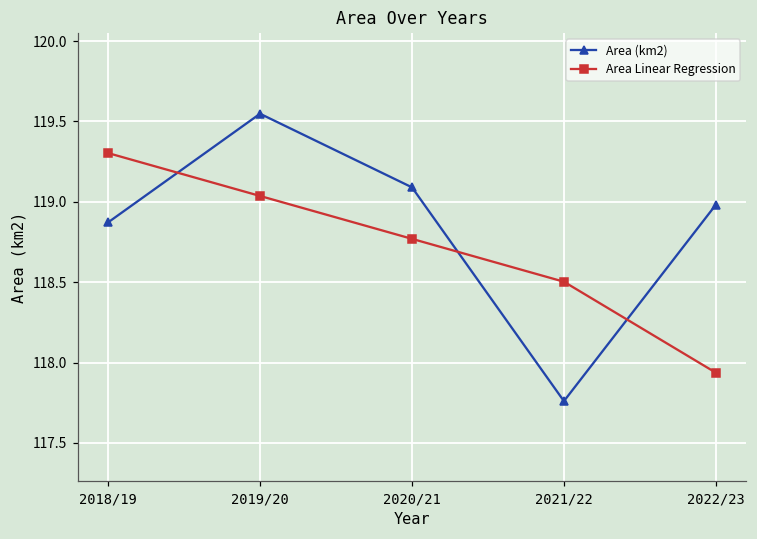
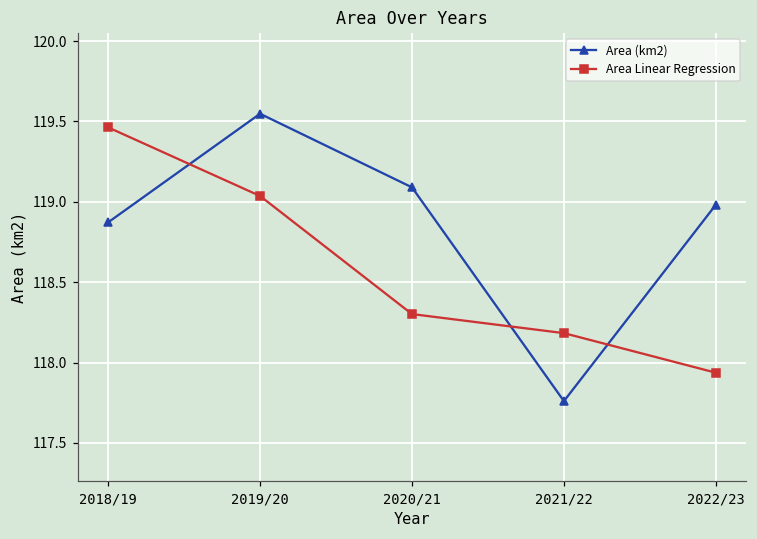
  {
    "Area (km2)": {
      "2018/19": 118.87,
      "2019/20": 119.55,
      "2020/21": 119.09,
      "2021/22": 117.76,
      "2022/23": 118.98
    },
    "Area Linear Regression": {
-     "2018/19": 119.30,
+     "2018/19": 119.46,
      "2019/20": 119.04,
-     "2020/21": 118.77,
-     "2021/22": 118.50,
+     "2020/21": 118.30,
+     "2021/22": 118.18,
      "2022/23": 117.94
    }
  }
